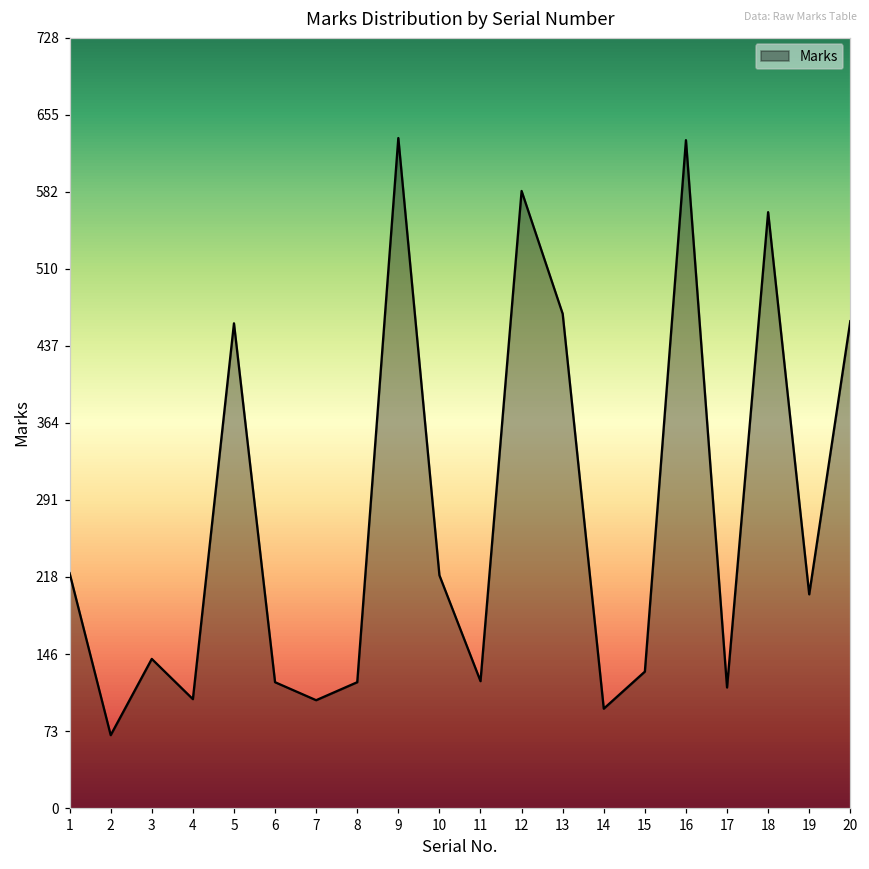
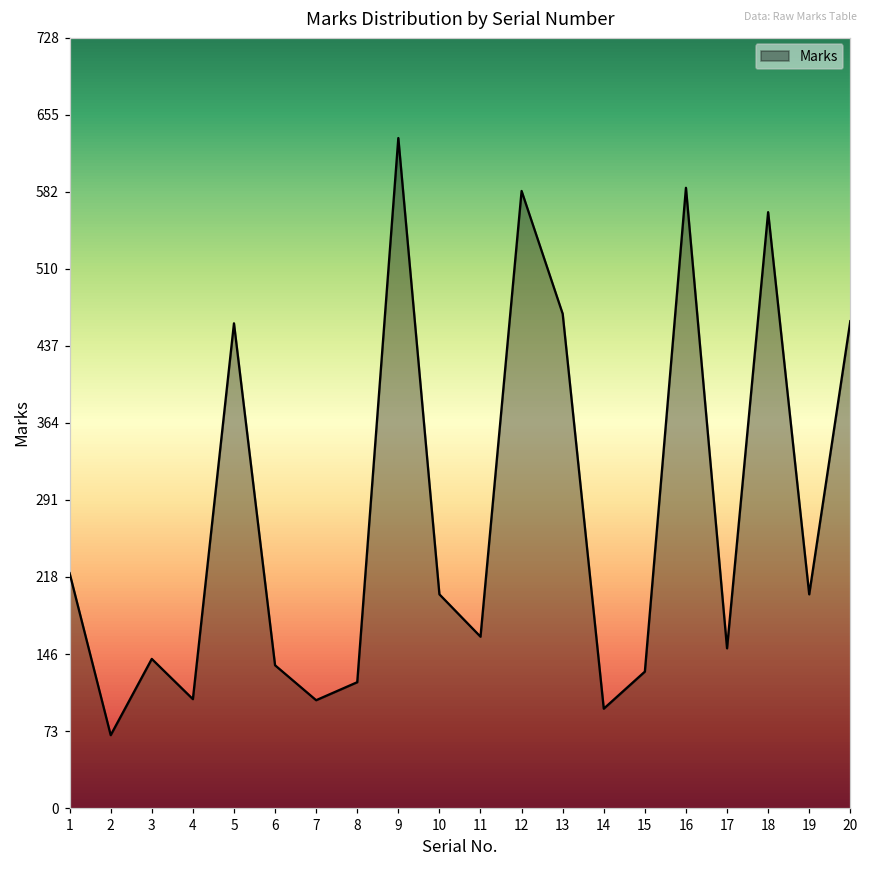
  {
    "1": 220,
    "2": 70,
    "3": 140,
    "4": 100,
    "5": 460,
-   "6": 120,
+   "6": 140,
    "7": 100,
    "8": 120,
    "9": 630,
-   "10": 220,
-   "11": 120,
+   "10": 200,
+   "11": 160,
    "12": 580,
    "13": 470,
    "14": 90,
    "15": 130,
-   "16": 630,
-   "17": 110,
+   "16": 590,
+   "17": 150,
    "18": 560,
    "19": 200,
    "20": 460
  }
